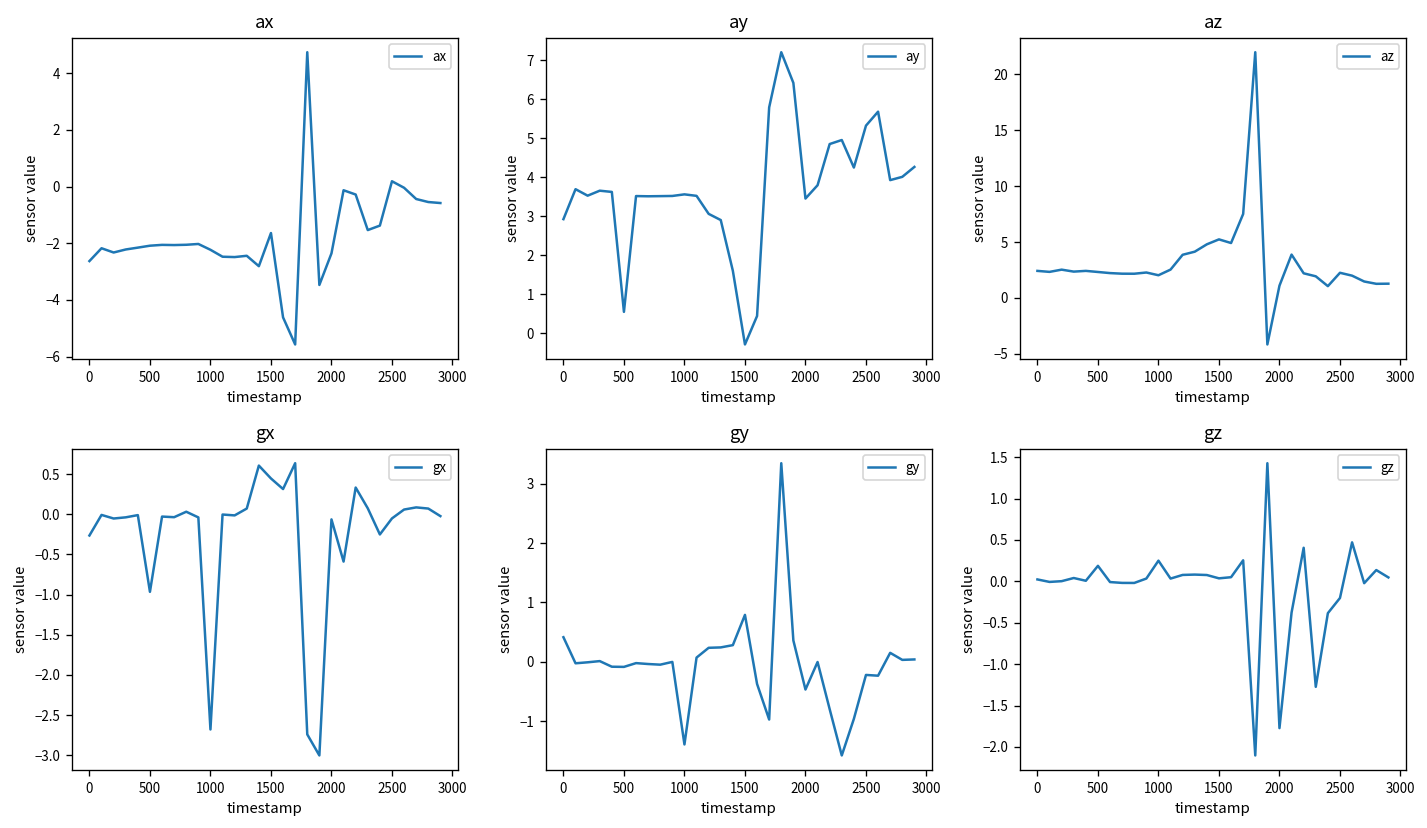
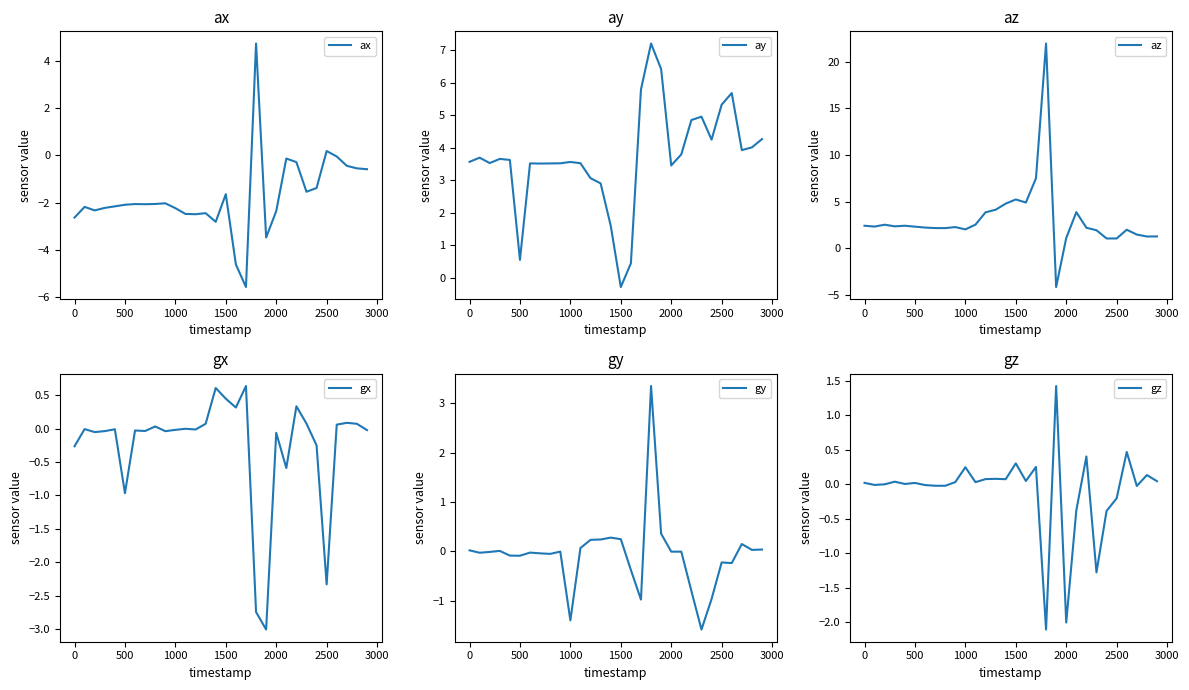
  {
    "ax": {
      "0": -2.6,
      "500": -2.1,
      "1000": -2.2,
      "1500": -1.6,
      "2000": -2.4,
      "2500": 0.2
    },
    "ay": {
-     "0": 2.9,
+     "0": 3.6,
      "500": 0.5,
      "1000": 3.6,
      "1500": -0.3,
      "2000": 3.5,
      "2500": 5.3
    },
    "az": {
      "0": 2,
      "500": 2,
      "1000": 2,
      "1500": 5,
      "2000": 1,
-     "2500": 2
+     "2500": 1
    },
    "gx": {
      "0": -0.3,
      "500": -1.0,
-     "1000": -2.7,
+     "1000": 0.0,
      "1500": 0.4,
      "2000": -0.1,
-     "2500": -0.1
+     "2500": -2.3
    },
    "gy": {
-     "0": 0.4,
+     "0": 0.0,
      "500": -0.1,
      "1000": -1.4,
-     "1500": 0.8,
-     "2000": -0.5,
+     "1500": 0.2,
+     "2000": 0.0,
      "2500": -0.2
    },
    "gz": {
      "0": 0.0,
-     "500": 0.2,
+     "500": 0.0,
      "1000": 0.2,
-     "1500": 0.0,
-     "2000": -1.8,
+     "1500": 0.3,
+     "2000": -2.0,
      "2500": -0.2
    }
  }
